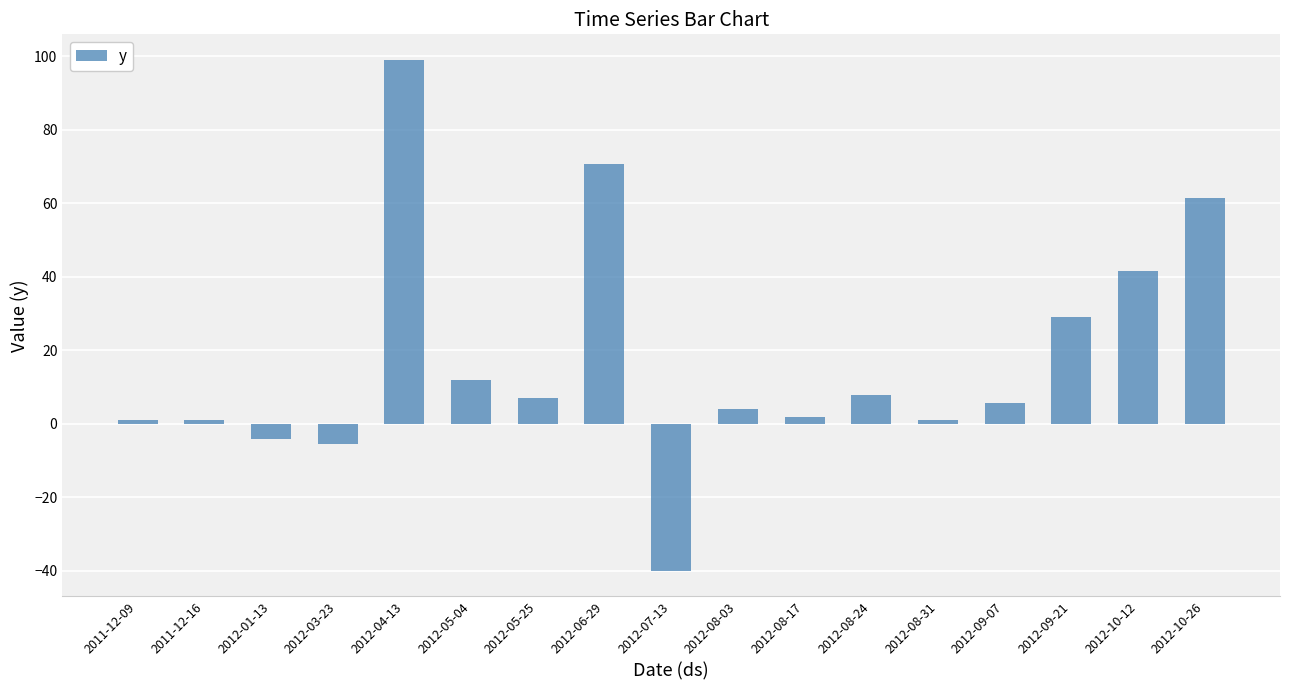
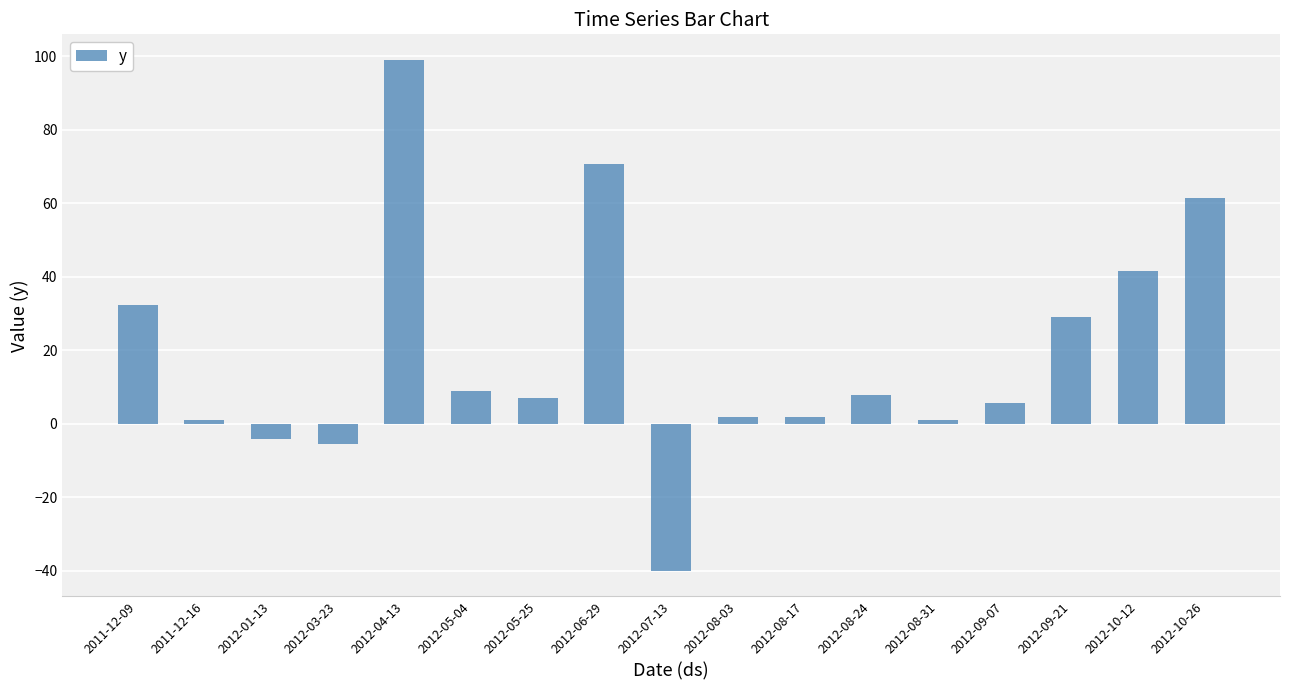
  {
-   "2011-12-09": 1,
+   "2011-12-09": 32,
    "2011-12-16": 1,
    "2012-01-13": -4,
    "2012-03-23": -5,
    "2012-04-13": 99,
-   "2012-05-04": 12,
+   "2012-05-04": 9,
    "2012-05-25": 7,
    "2012-06-29": 71,
    "2012-07-13": -40,
-   "2012-08-03": 4,
+   "2012-08-03": 2,
    "2012-08-17": 2,
    "2012-08-24": 8,
    "2012-08-31": 1,
    "2012-09-07": 6,
    "2012-09-21": 29,
    "2012-10-12": 42,
    "2012-10-26": 61
  }
